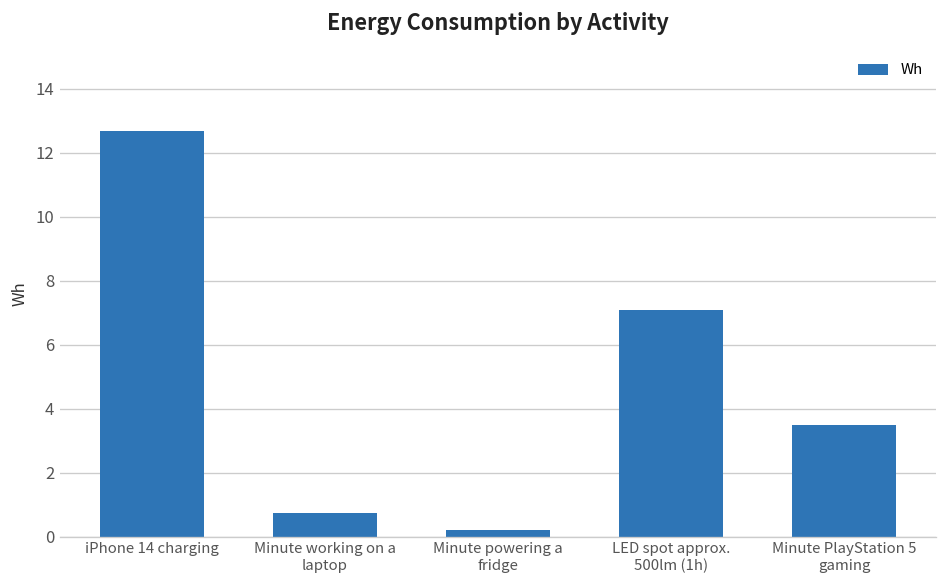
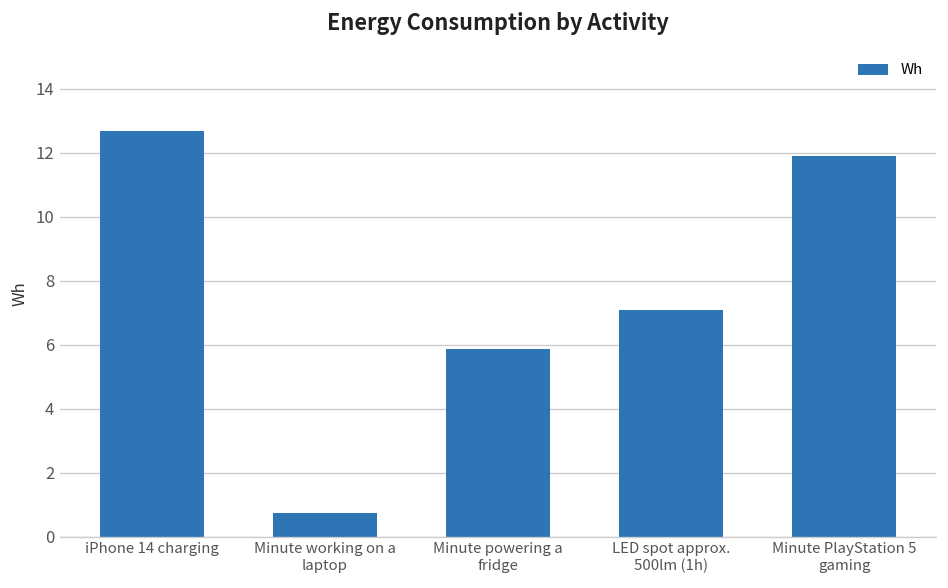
  {
    "iPhone 14 charging": 12.7,
    "Minute working on a laptop": 0.8,
-   "Minute powering a fridge": 0.2,
+   "Minute powering a fridge": 5.9,
    "LED spot approx. 500lm (1h)": 7.1,
-   "Minute PlayStation 5 gaming": 3.5
+   "Minute PlayStation 5 gaming": 11.9
  }
